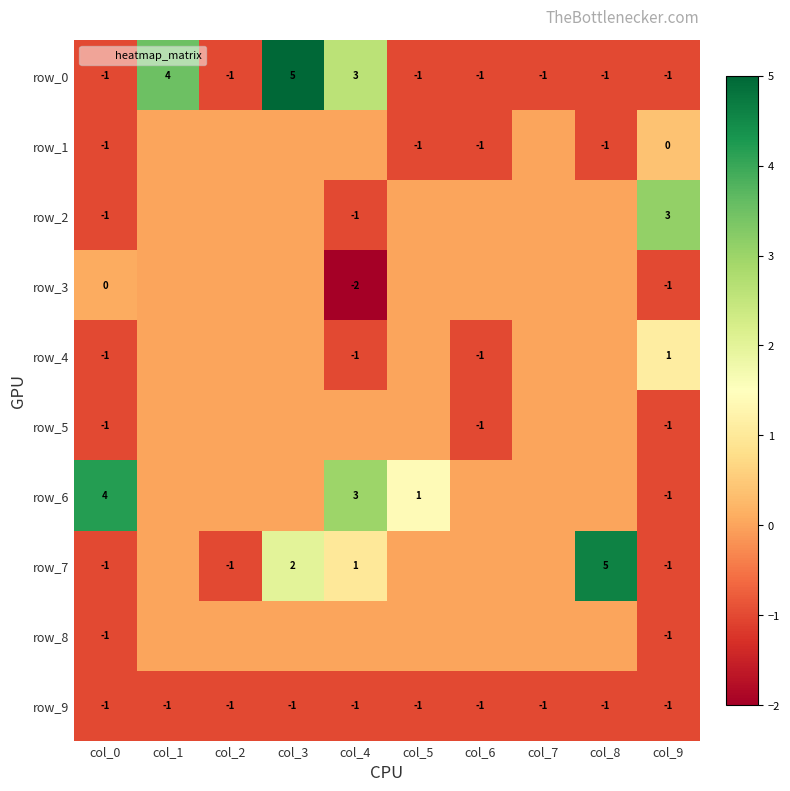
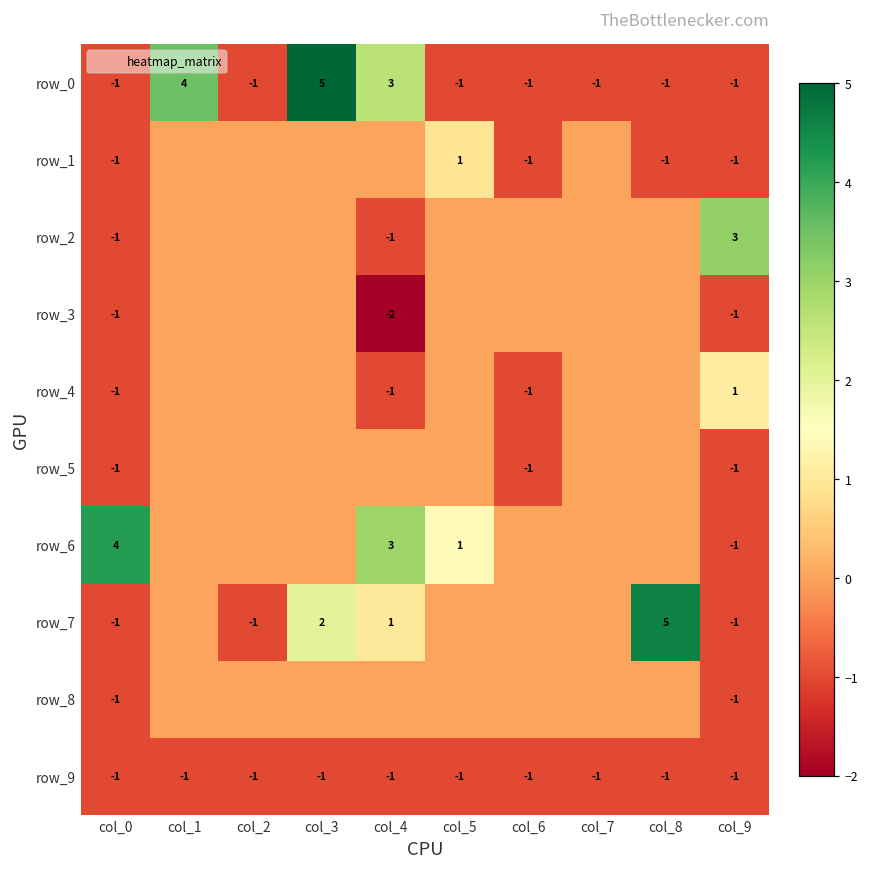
  {
    "row_0": {
      "col_0": -1,
      "col_1": 4,
      "col_2": -1,
      "col_3": 5,
      "col_4": 3,
      "col_5": -1,
      "col_6": -1,
      "col_7": -1,
      "col_8": -1,
      "col_9": -1
    },
    "row_1": {
      "col_0": -1,
-     "col_5": -1,
+     "col_5": 1,
      "col_6": -1,
      "col_8": -1,
-     "col_9": 0
+     "col_9": -1
    },
    "row_2": {
      "col_0": -1,
      "col_4": -1,
      "col_9": 3
    },
    "row_3": {
-     "col_0": 0,
+     "col_0": -1,
      "col_4": -2,
      "col_9": -1
    },
    "row_4": {
      "col_0": -1,
      "col_4": -1,
      "col_6": -1,
      "col_9": 1
    },
    "row_5": {
      "col_0": -1,
      "col_6": -1,
      "col_9": -1
    },
    "row_6": {
      "col_0": 4,
      "col_4": 3,
      "col_5": 1,
      "col_9": -1
    },
    "row_7": {
      "col_0": -1,
      "col_2": -1,
      "col_3": 2,
      "col_4": 1,
      "col_8": 5,
      "col_9": -1
    },
    "row_8": {
      "col_0": -1,
      "col_9": -1
    },
    "row_9": {
      "col_0": -1,
      "col_1": -1,
      "col_2": -1,
      "col_3": -1,
      "col_4": -1,
      "col_5": -1,
      "col_6": -1,
      "col_7": -1,
      "col_8": -1,
      "col_9": -1
    }
  }
